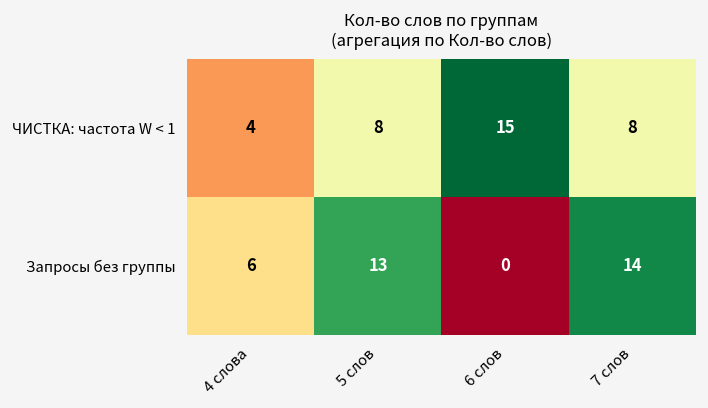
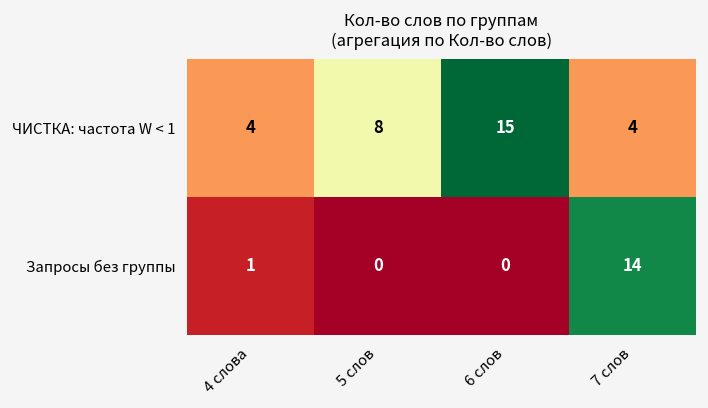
  {
    "ЧИСТКА: частота W < 1": {
      "4 слова": 4,
      "5 слов": 8,
      "6 слов": 15,
-     "7 слов": 8
+     "7 слов": 4
    },
    "Запросы без группы": {
-     "4 слова": 6,
-     "5 слов": 13,
+     "4 слова": 1,
+     "5 слов": 0,
      "6 слов": 0,
      "7 слов": 14
    }
  }
